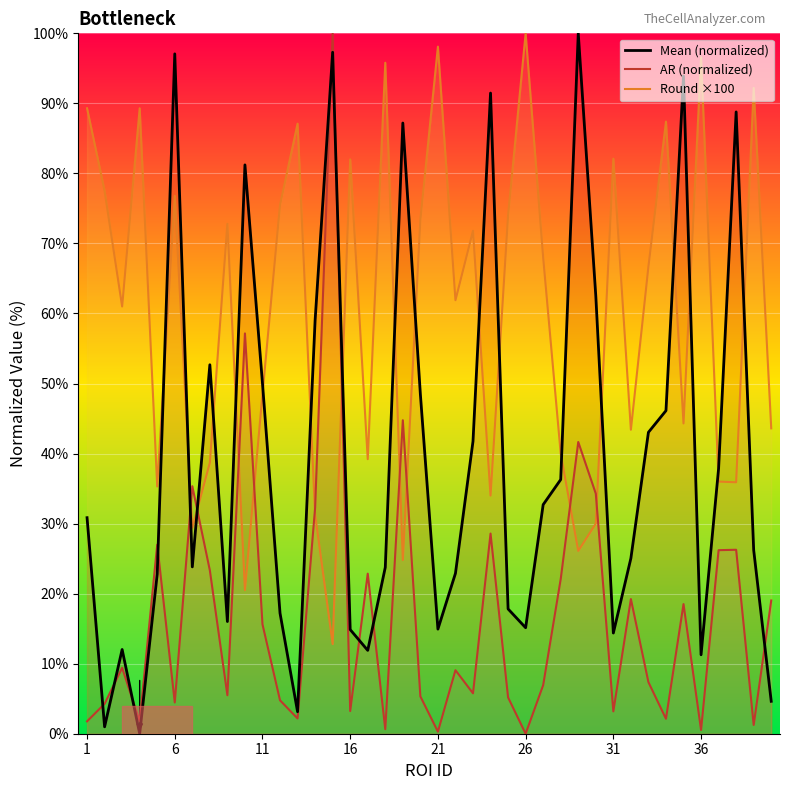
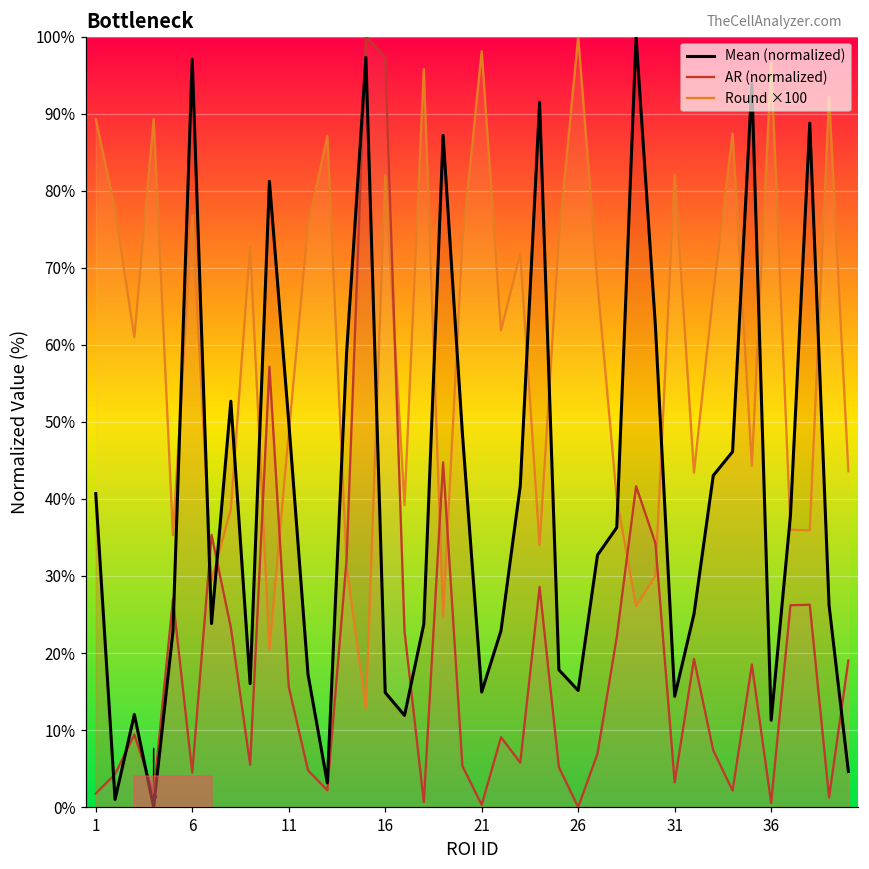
  {
    "Mean (normalized)": {
-     "1": "31%",
+     "1": "41%",
      "6": "97%",
      "11": "50%",
      "16": "15%",
      "21": "15%",
      "26": "15%",
      "31": "14%",
      "36": "11%"
    },
    "AR (normalized)": {
      "1": "2%",
      "6": "4%",
      "11": "16%",
-     "16": "3%",
+     "16": "97%",
      "21": "0%",
      "26": "0%",
      "31": "3%",
      "36": "1%"
    },
    "Round ×100": {
      "1": "89%",
      "6": "77%",
      "11": "49%",
      "16": "82%",
      "21": "98%",
      "26": "100%",
      "31": "82%"
    }
  }
